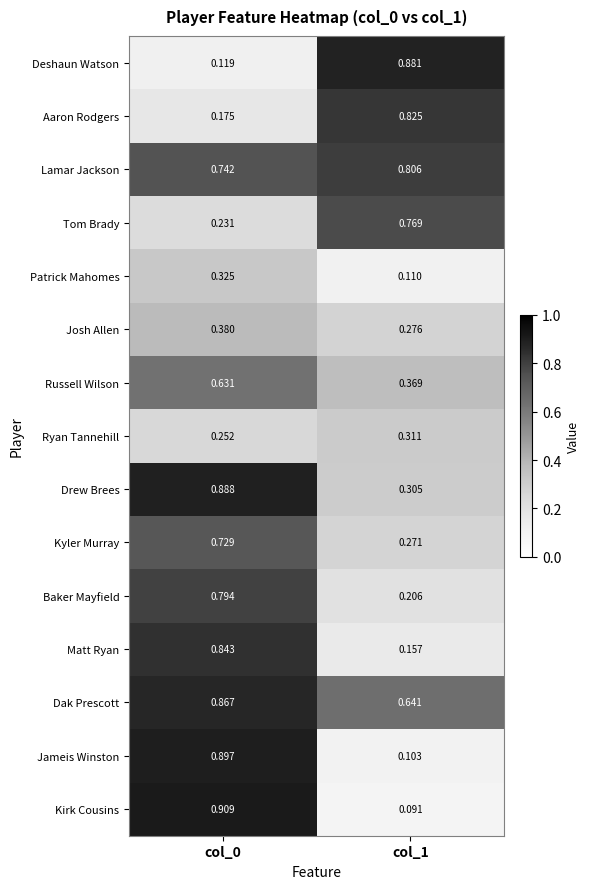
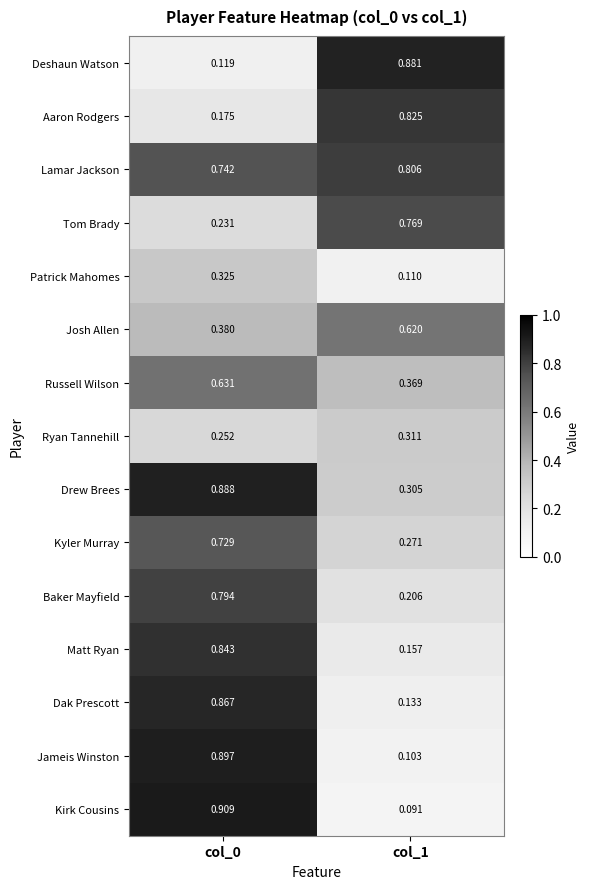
  {
    "Deshaun Watson": {
      "col_0": 0.119,
      "col_1": 0.881
    },
    "Aaron Rodgers": {
      "col_0": 0.175,
      "col_1": 0.825
    },
    "Lamar Jackson": {
      "col_0": 0.742,
      "col_1": 0.806
    },
    "Tom Brady": {
      "col_0": 0.231,
      "col_1": 0.769
    },
    "Patrick Mahomes": {
      "col_0": 0.325,
      "col_1": 0.110
    },
    "Josh Allen": {
      "col_0": 0.380,
-     "col_1": 0.276
+     "col_1": 0.620
    },
    "Russell Wilson": {
      "col_0": 0.631,
      "col_1": 0.369
    },
    "Ryan Tannehill": {
      "col_0": 0.252,
      "col_1": 0.311
    },
    "Drew Brees": {
      "col_0": 0.888,
      "col_1": 0.305
    },
    "Kyler Murray": {
      "col_0": 0.729,
      "col_1": 0.271
    },
    "Baker Mayfield": {
      "col_0": 0.794,
      "col_1": 0.206
    },
    "Matt Ryan": {
      "col_0": 0.843,
      "col_1": 0.157
    },
    "Dak Prescott": {
      "col_0": 0.867,
-     "col_1": 0.641
+     "col_1": 0.133
    },
    "Jameis Winston": {
      "col_0": 0.897,
      "col_1": 0.103
    },
    "Kirk Cousins": {
      "col_0": 0.909,
      "col_1": 0.091
    }
  }
